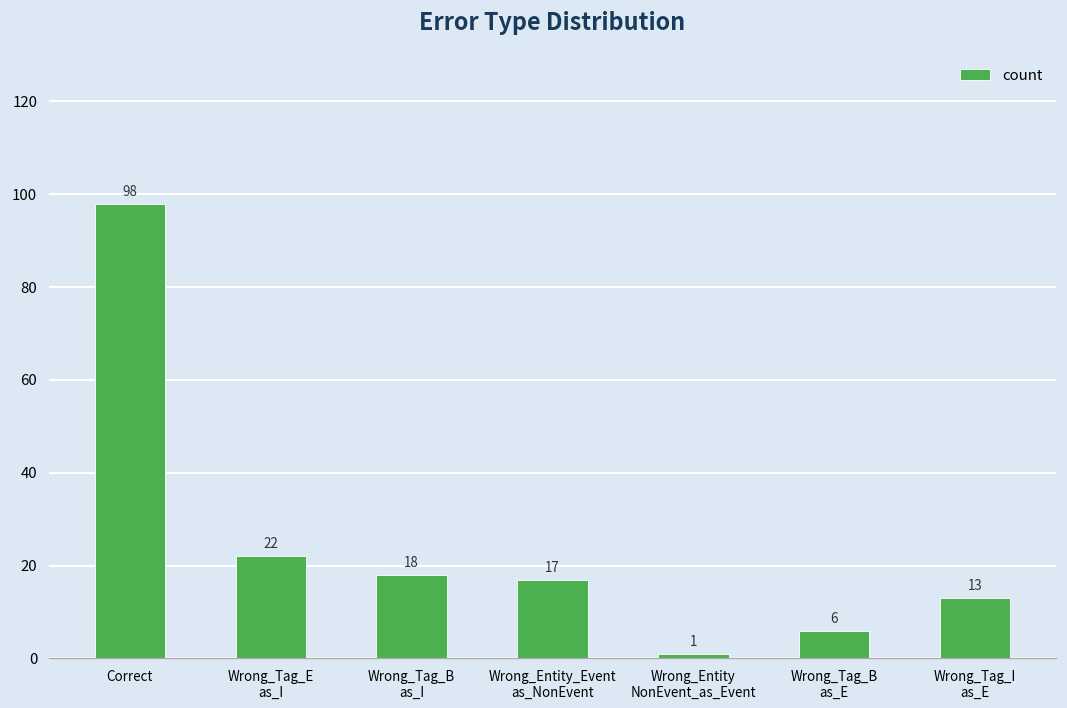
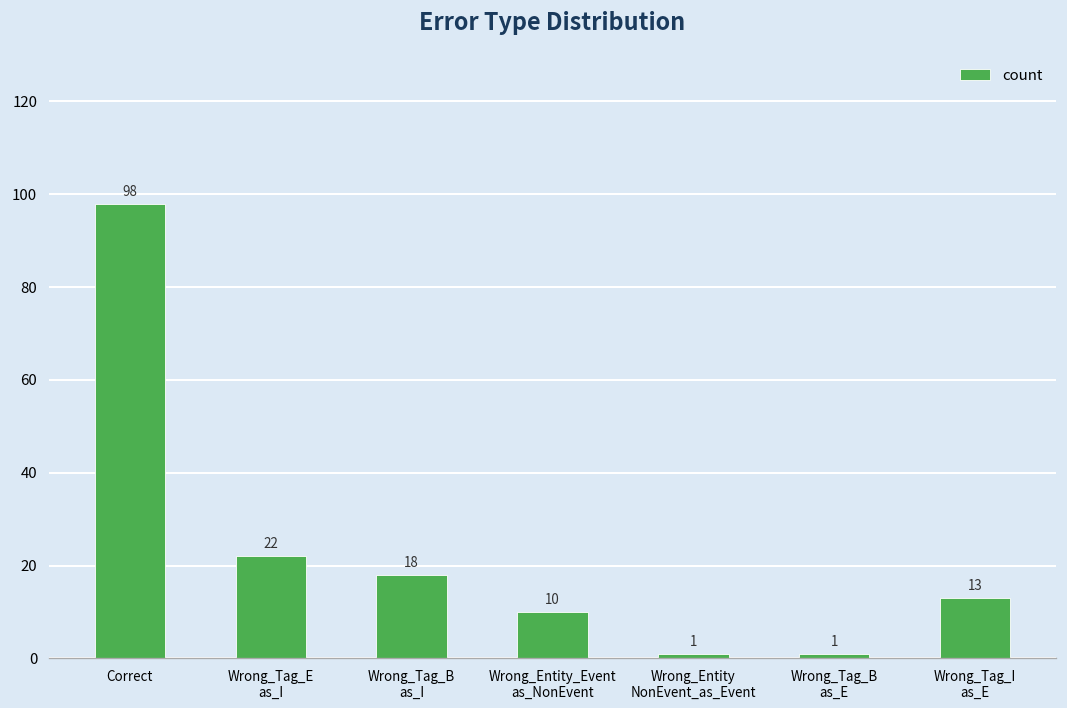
  {
    "Correct": 98,
    "Wrong_Tag_E as_I": 22,
    "Wrong_Tag_B as_I": 18,
-   "Wrong_Entity_Event as_NonEvent": 17,
+   "Wrong_Entity_Event as_NonEvent": 10,
    "Wrong_Entity NonEvent_as_Event": 1,
-   "Wrong_Tag_B as_E": 6,
+   "Wrong_Tag_B as_E": 1,
    "Wrong_Tag_I as_E": 13
  }
